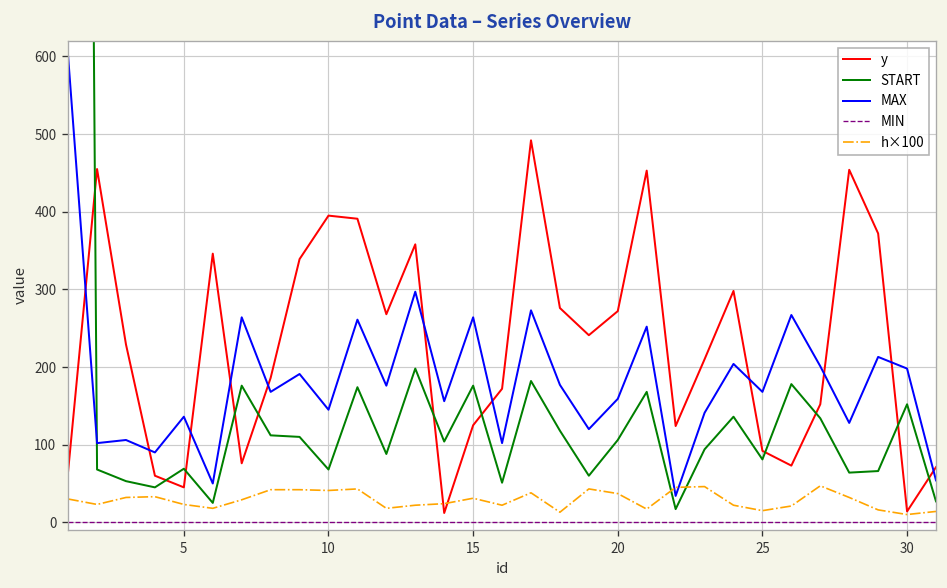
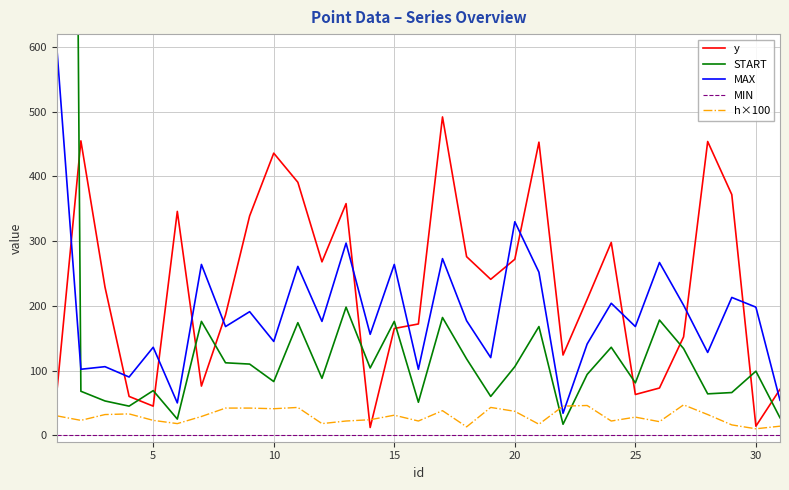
  {
    "y": {
      "5": 50,
-     "10": 400,
-     "15": 130,
+     "10": 440,
+     "15": 170,
      "20": 270,
-     "25": 90,
+     "25": 60,
      "30": 10
    },
    "START": {
      "5": 70,
-     "10": 70,
+     "10": 80,
      "15": 180,
      "20": 110,
      "25": 80,
-     "30": 150
+     "30": 100
    },
    "MAX": {
      "5": 140,
      "10": 150,
      "15": 260,
-     "20": 160,
+     "20": 330,
      "25": 170,
      "30": 200
    },
    "MIN": {
      "5": 0,
      "10": 0,
      "15": 0,
      "20": 0,
      "25": 0,
      "30": 0
    },
    "h×100": {
      "5": 20,
      "10": 40,
      "15": 30,
      "20": 40,
-     "25": 20,
+     "25": 30,
      "30": 10
    }
  }
